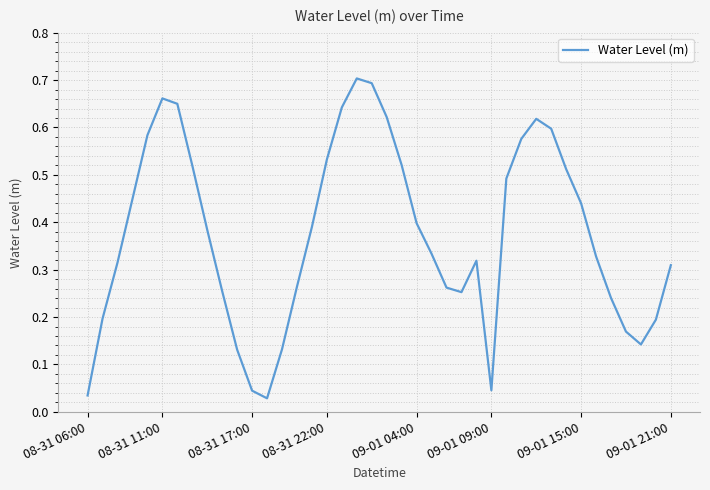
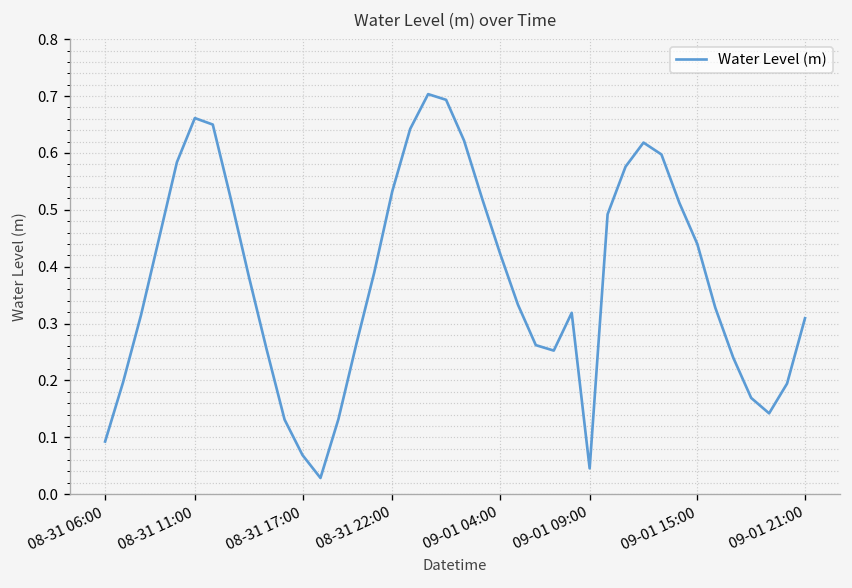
  {
-   "08-31 06:00": 0.03,
+   "08-31 06:00": 0.09,
    "08-31 11:00": 0.66,
-   "08-31 17:00": 0.04,
+   "08-31 17:00": 0.07,
    "08-31 22:00": 0.53,
-   "09-01 04:00": 0.40,
+   "09-01 04:00": 0.42,
    "09-01 09:00": 0.05,
    "09-01 15:00": 0.44,
    "09-01 21:00": 0.31
  }
